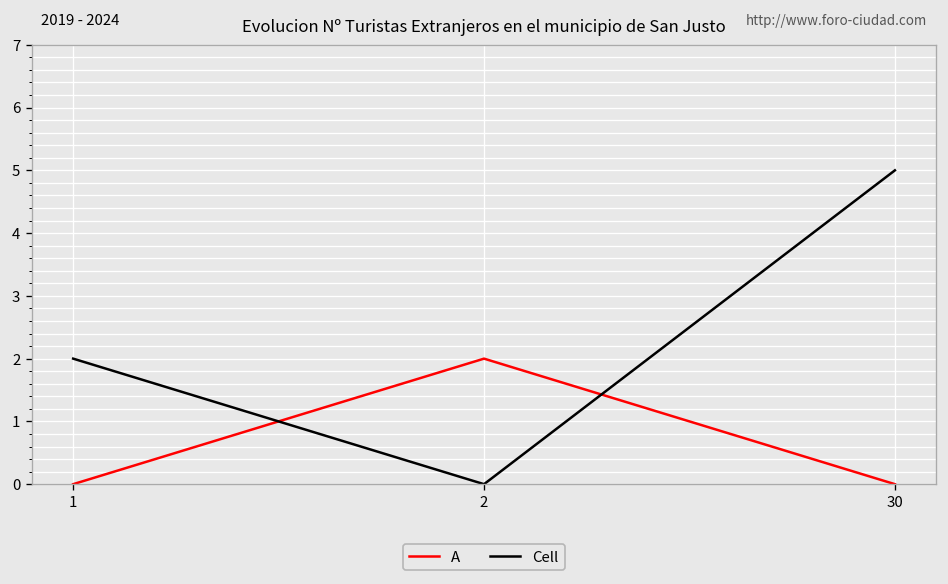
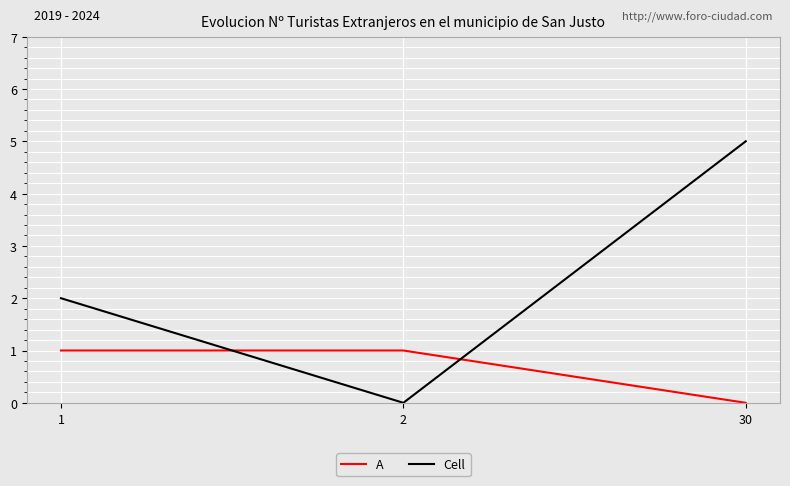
  {
    "A": {
-     "1": 0,
-     "2": 2,
+     "1": 1,
+     "2": 1,
      "30": 0
    },
    "Cell": {
      "1": 2,
      "2": 0,
      "30": 5
    }
  }
